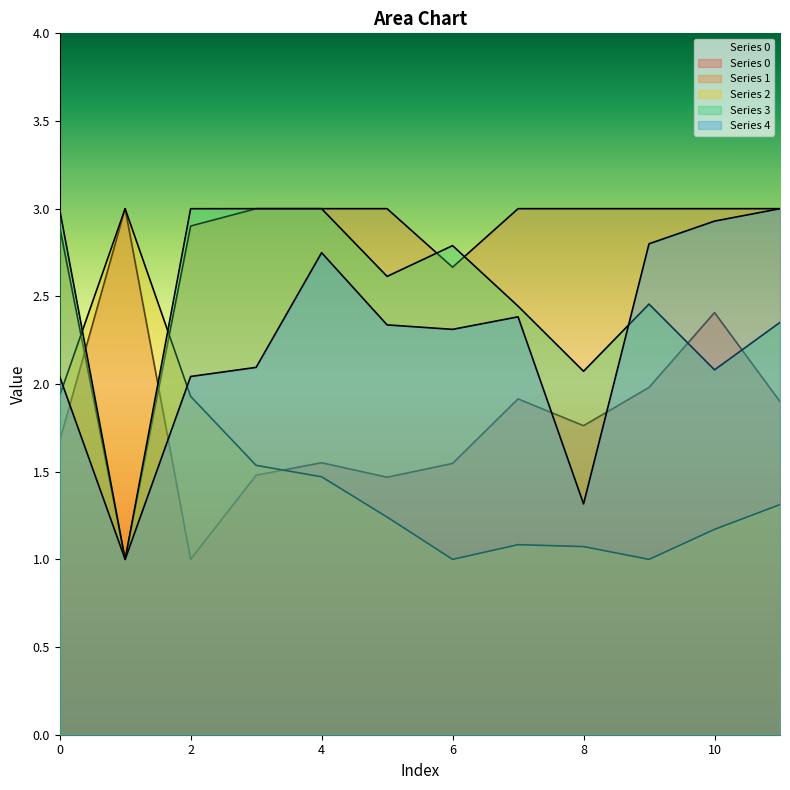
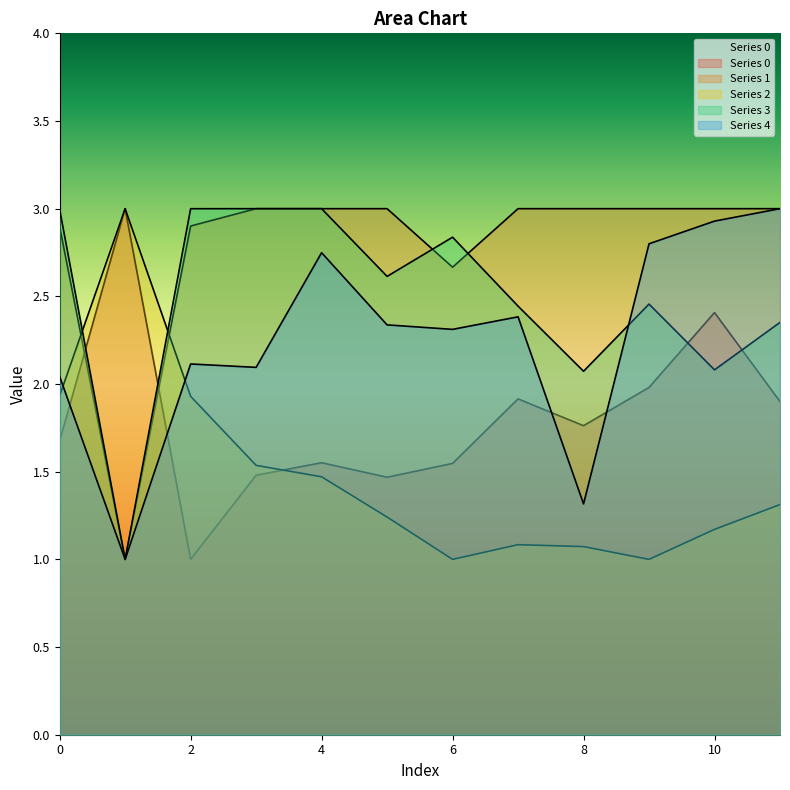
  {
    "Series 3": {
      "0": 3.00,
      "2": 3.00,
-     "6": 2.79,
+     "6": 2.84,
      "8": 2.07,
      "10": 2.08
    },
    "Series 4": {
      "0": 2.04,
-     "2": 2.04,
+     "2": 2.11,
      "4": 2.75,
      "6": 2.31,
      "8": 1.32,
      "10": 2.93
    }
  }
